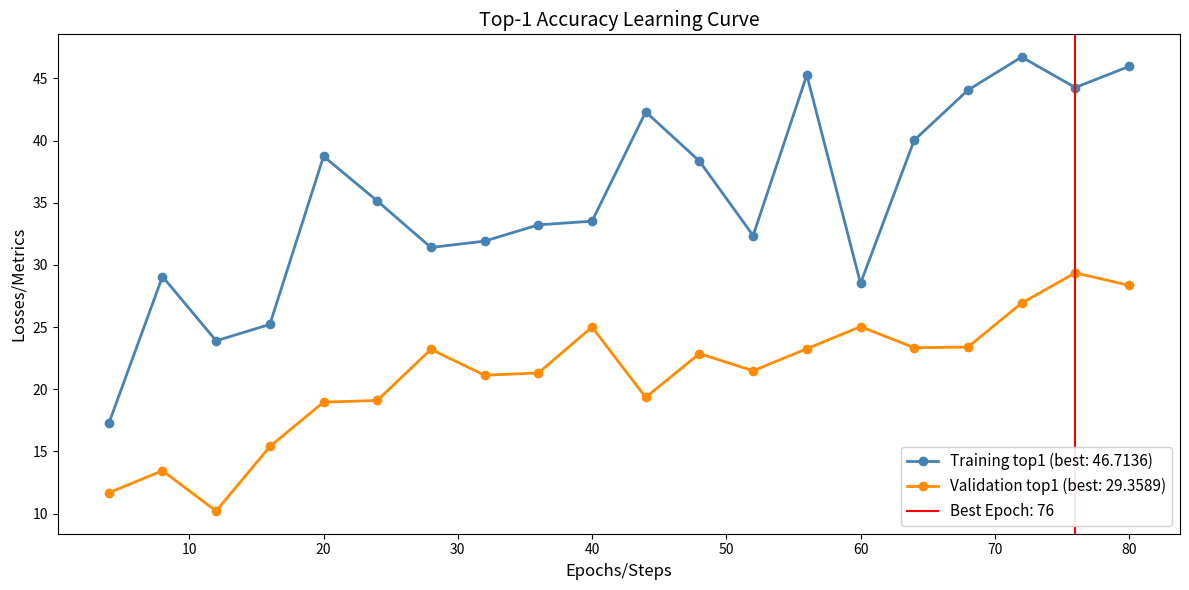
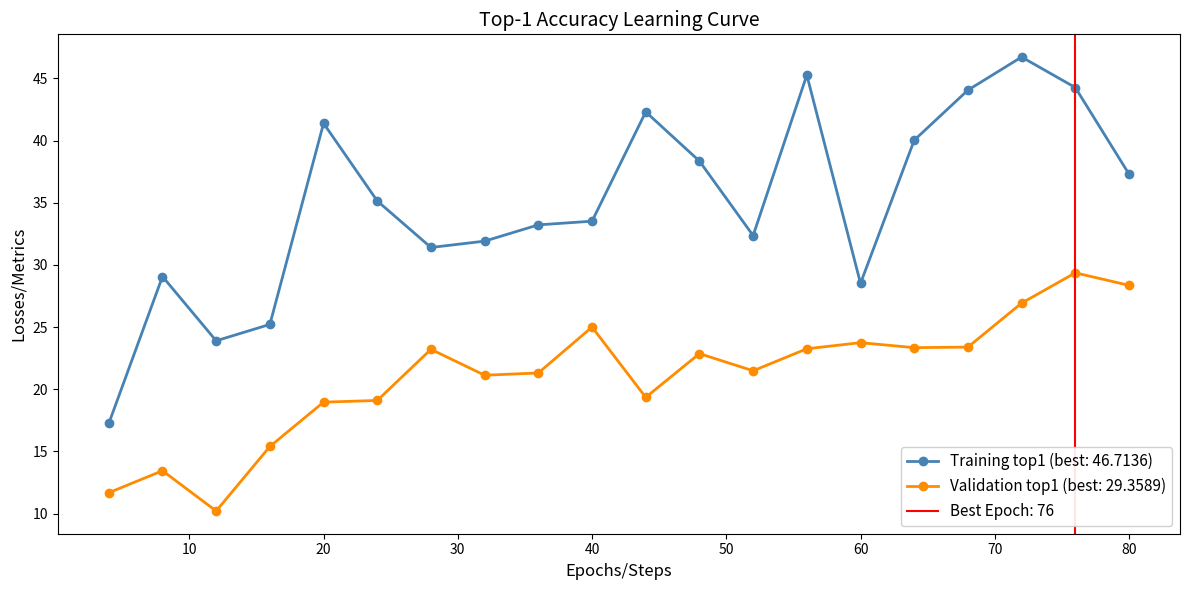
  {
    "Training top1 (best: 46.7136)": {
-     "20": 38.7,
+     "20": 41.4,
      "40": 33.5,
      "60": 28.5,
-     "80": 46.0
+     "80": 37.3
    },
    "Validation top1 (best: 29.3589)": {
      "20": 19.0,
      "40": 25.0,
-     "60": 25.0,
+     "60": 23.7,
      "80": 28.4
    }
  }
